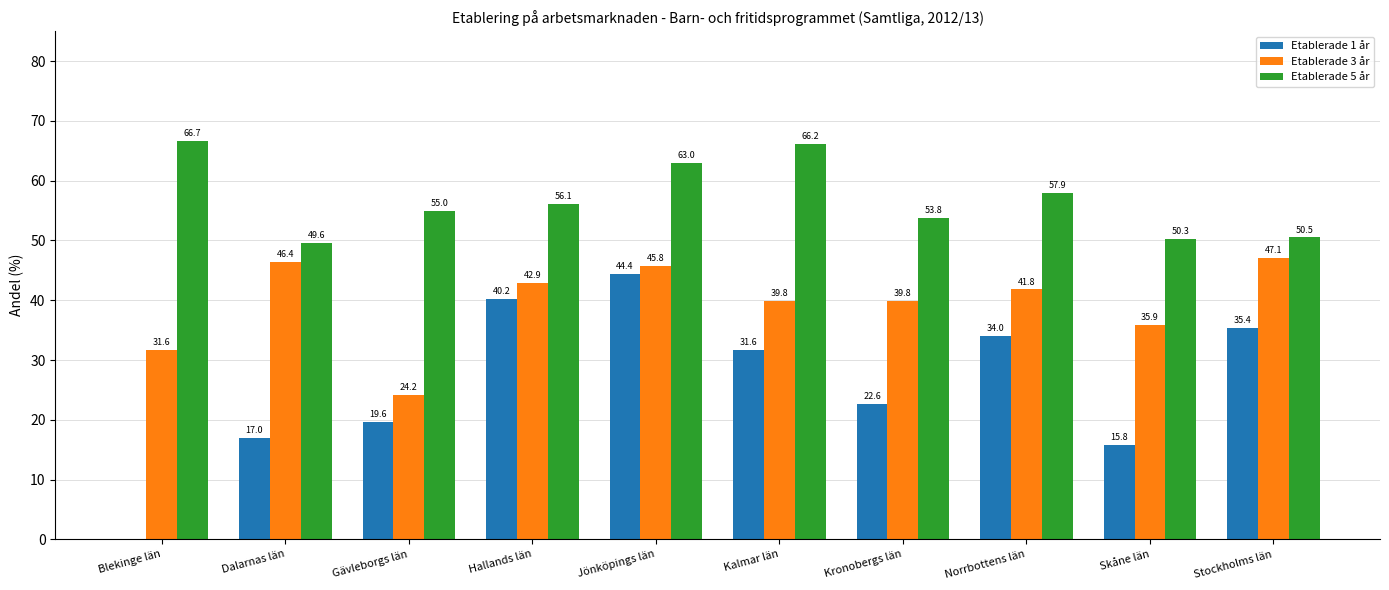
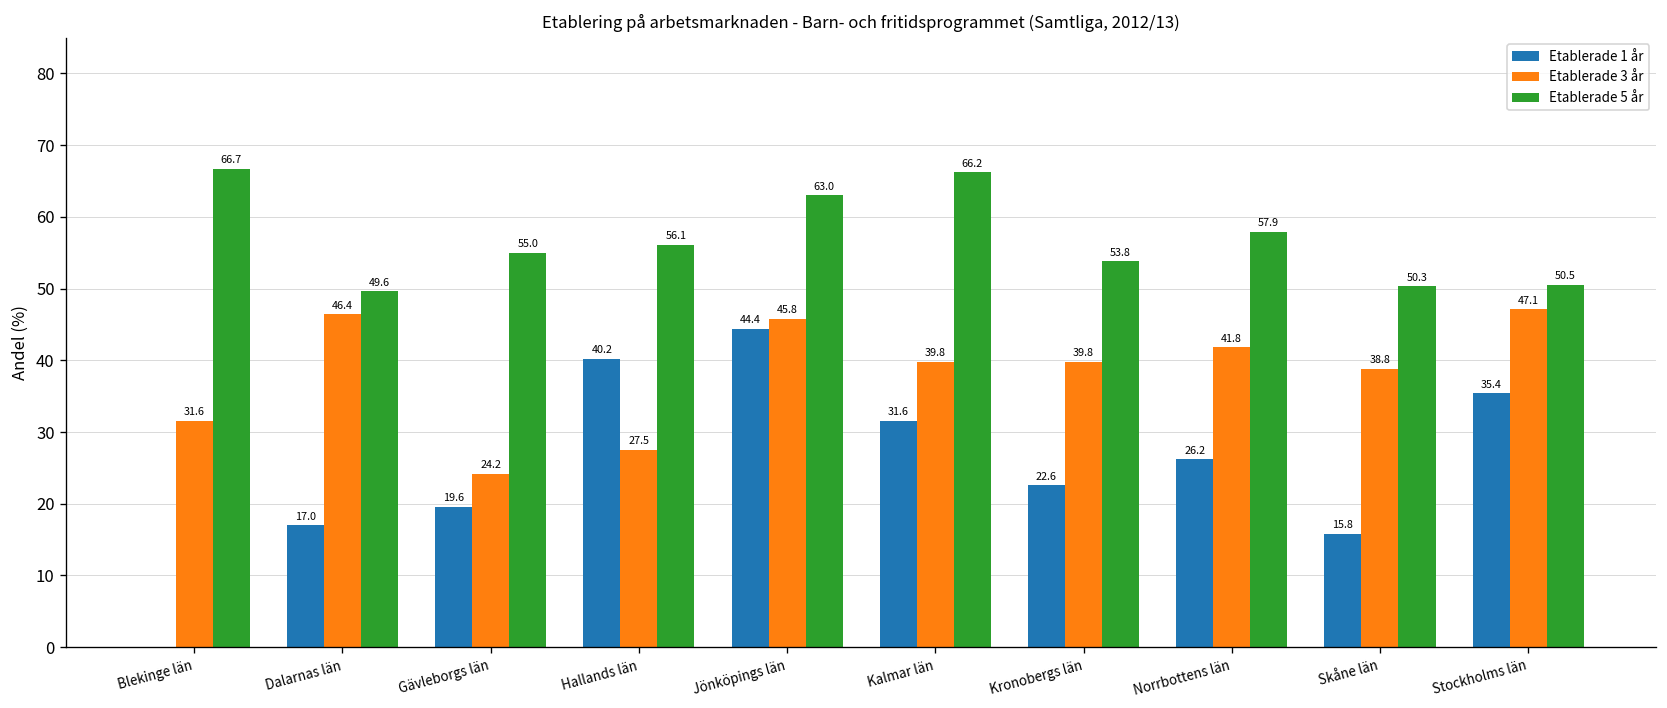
  {
    "Etablerade 1 år": {
      "Dalarnas län": 17.0,
      "Gävleborgs län": 19.6,
      "Hallands län": 40.2,
      "Jönköpings län": 44.4,
      "Kalmar län": 31.6,
      "Kronobergs län": 22.6,
-     "Norrbottens län": 34.0,
+     "Norrbottens län": 26.2,
      "Skåne län": 15.8,
      "Stockholms län": 35.4
    },
    "Etablerade 3 år": {
      "Blekinge län": 31.6,
      "Dalarnas län": 46.4,
      "Gävleborgs län": 24.2,
-     "Hallands län": 42.9,
+     "Hallands län": 27.5,
      "Jönköpings län": 45.8,
      "Kalmar län": 39.8,
      "Kronobergs län": 39.8,
      "Norrbottens län": 41.8,
-     "Skåne län": 35.9,
+     "Skåne län": 38.8,
      "Stockholms län": 47.1
    },
    "Etablerade 5 år": {
      "Blekinge län": 66.7,
      "Dalarnas län": 49.6,
      "Gävleborgs län": 55.0,
      "Hallands län": 56.1,
      "Jönköpings län": 63.0,
      "Kalmar län": 66.2,
      "Kronobergs län": 53.8,
      "Norrbottens län": 57.9,
      "Skåne län": 50.3,
      "Stockholms län": 50.5
    }
  }
